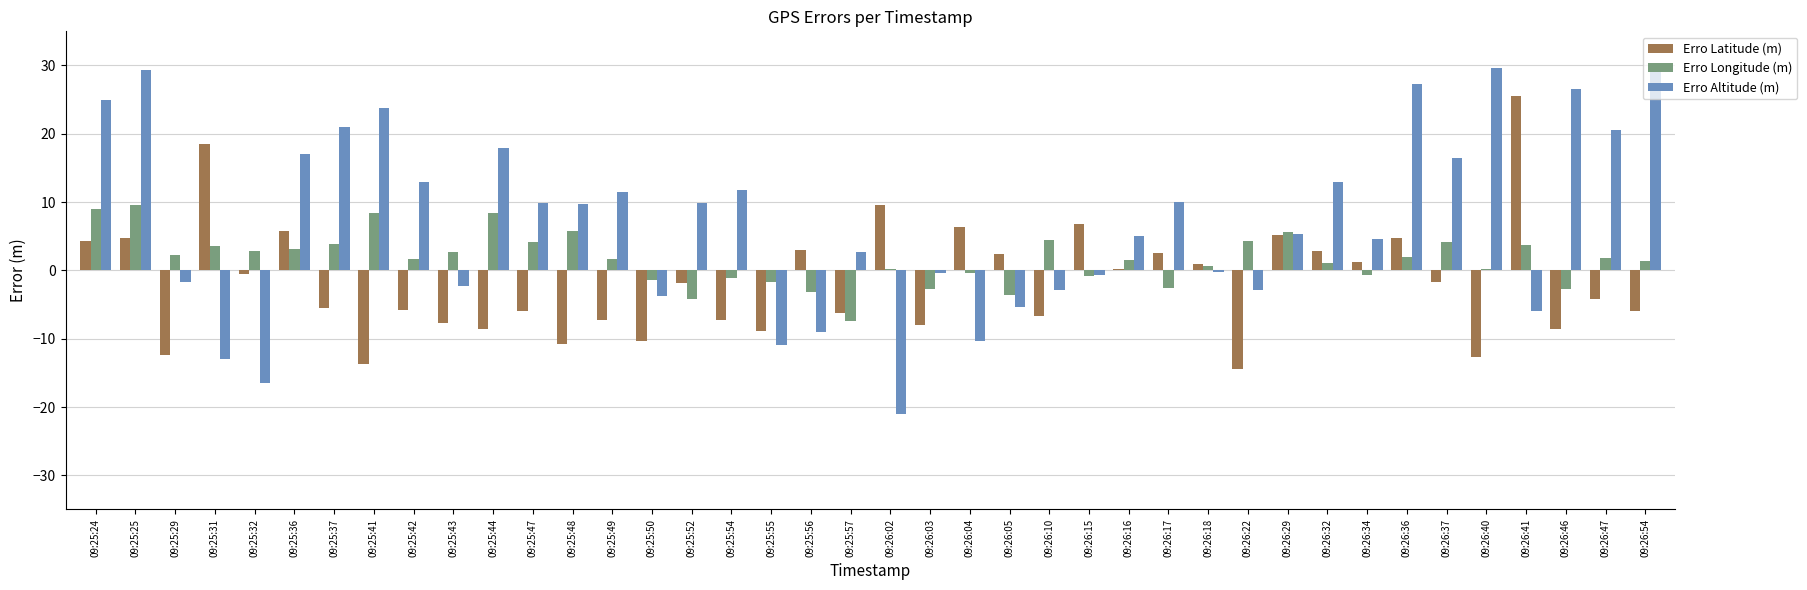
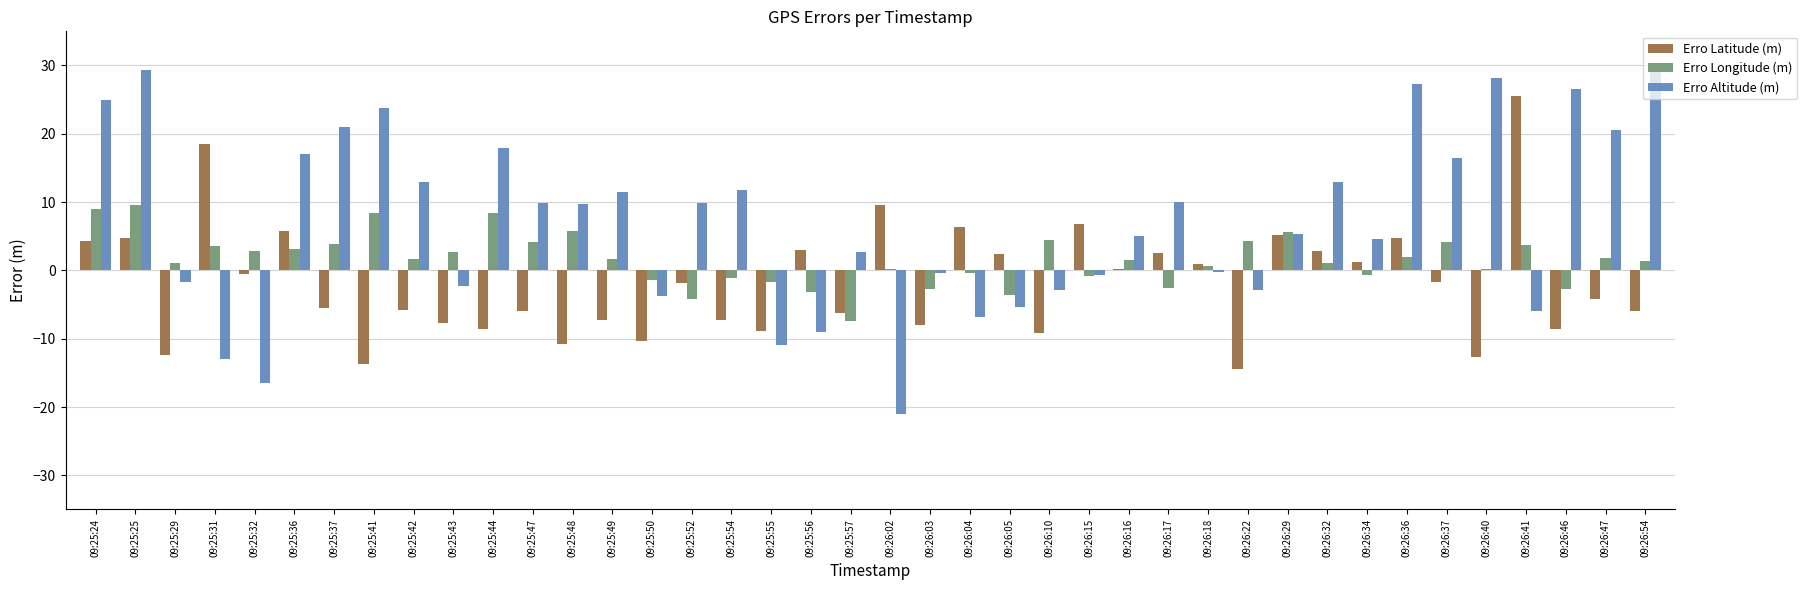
  {
    "Erro Latitude (m)": {
      "09:25:24": 4,
      "09:25:25": 5,
      "09:25:29": -12,
      "09:25:31": 18,
      "09:25:32": 0,
      "09:25:36": 6,
      "09:25:37": -5,
      "09:25:41": -14,
      "09:25:42": -6,
      "09:25:43": -8,
      "09:25:44": -9,
      "09:25:47": -6,
      "09:25:48": -11,
      "09:25:49": -7,
      "09:25:50": -10,
      "09:25:52": -2,
      "09:25:54": -7,
      "09:25:55": -9,
      "09:25:56": 3,
      "09:25:57": -6,
      "09:26:02": 10,
      "09:26:03": -8,
      "09:26:04": 6,
      "09:26:05": 2,
-     "09:26:10": -7,
+     "09:26:10": -9,
      "09:26:15": 7,
      "09:26:17": 2,
      "09:26:18": 1,
      "09:26:22": -14,
      "09:26:29": 5,
      "09:26:32": 3,
      "09:26:34": 1,
      "09:26:36": 5,
      "09:26:37": -2,
      "09:26:40": -13,
      "09:26:41": 26,
      "09:26:46": -9,
      "09:26:47": -4,
      "09:26:54": -6
    },
    "Erro Longitude (m)": {
      "09:25:24": 9,
      "09:25:25": 10,
-     "09:25:29": 2,
+     "09:25:29": 1,
      "09:25:31": 4,
      "09:25:32": 3,
      "09:25:36": 3,
      "09:25:37": 4,
      "09:25:41": 8,
      "09:25:42": 2,
      "09:25:43": 3,
      "09:25:44": 8,
      "09:25:47": 4,
      "09:25:48": 6,
      "09:25:49": 2,
      "09:25:50": -1,
      "09:25:52": -4,
      "09:25:54": -1,
      "09:25:55": -2,
      "09:25:56": -3,
      "09:25:57": -7,
      "09:26:03": -3,
      "09:26:05": -4,
      "09:26:10": 4,
      "09:26:15": -1,
      "09:26:16": 1,
      "09:26:17": -3,
      "09:26:18": 1,
      "09:26:22": 4,
      "09:26:29": 6,
      "09:26:32": 1,
      "09:26:34": -1,
      "09:26:36": 2,
      "09:26:37": 4,
      "09:26:41": 4,
      "09:26:46": -3,
      "09:26:47": 2,
      "09:26:54": 1
    },
    "Erro Altitude (m)": {
      "09:25:24": 25,
      "09:25:25": 29,
      "09:25:29": -2,
      "09:25:31": -13,
      "09:25:32": -16,
      "09:25:36": 17,
      "09:25:37": 21,
      "09:25:41": 24,
      "09:25:42": 13,
      "09:25:43": -2,
      "09:25:44": 18,
      "09:25:47": 10,
      "09:25:48": 10,
      "09:25:49": 12,
      "09:25:50": -4,
      "09:25:52": 10,
      "09:25:54": 12,
      "09:25:55": -11,
      "09:25:56": -9,
      "09:25:57": 3,
      "09:26:02": -21,
      "09:26:03": 0,
-     "09:26:04": -10,
+     "09:26:04": -7,
      "09:26:05": -5,
      "09:26:10": -3,
      "09:26:15": -1,
      "09:26:16": 5,
      "09:26:17": 10,
      "09:26:22": -3,
      "09:26:29": 5,
      "09:26:32": 13,
      "09:26:34": 5,
      "09:26:36": 27,
      "09:26:37": 16,
-     "09:26:40": 30,
+     "09:26:40": 28,
      "09:26:41": -6,
      "09:26:46": 27,
      "09:26:47": 21
    }
  }
